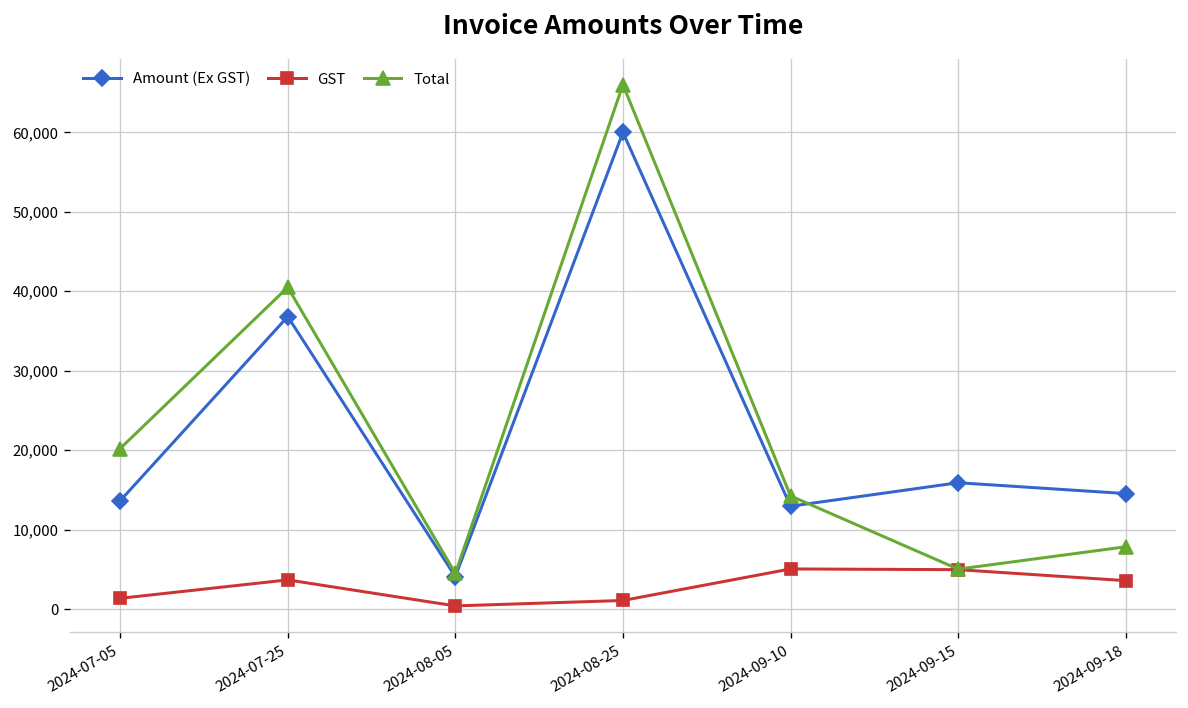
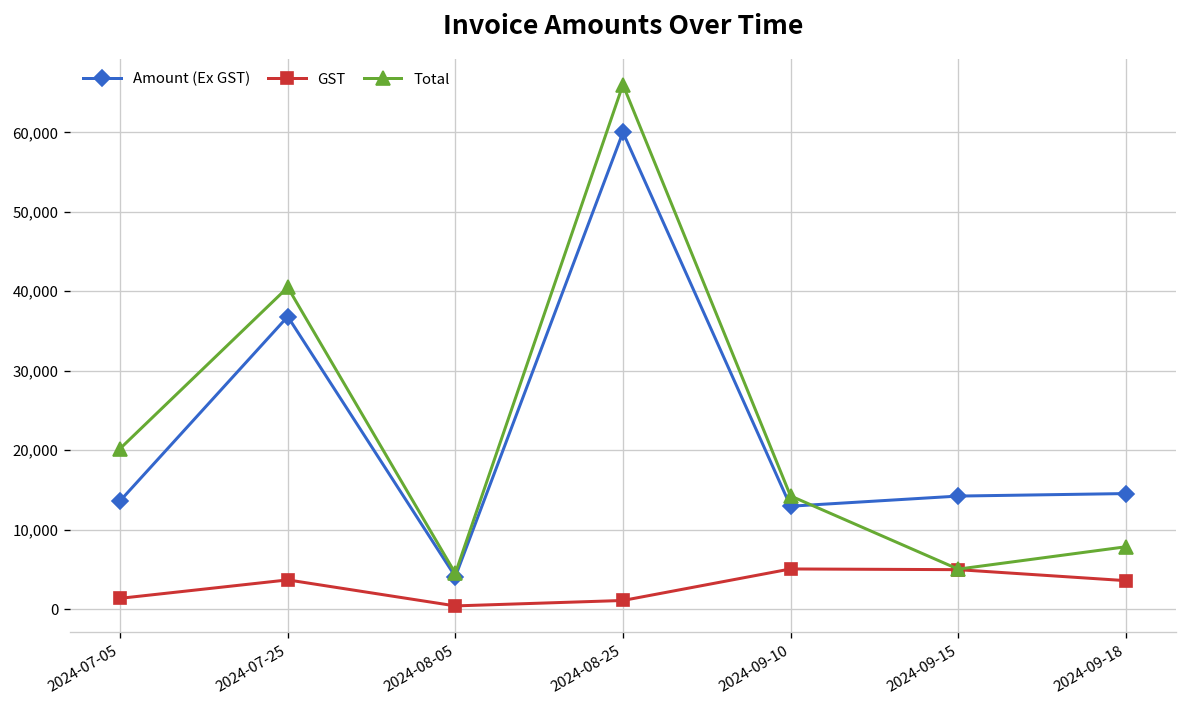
  {
    "Amount (Ex GST)": {
      "2024-07-05": "14,000",
      "2024-07-25": "37,000",
      "2024-08-05": "4,000",
      "2024-08-25": "60,000",
      "2024-09-10": "13,000",
-     "2024-09-15": "16,000",
+     "2024-09-15": "14,000",
      "2024-09-18": "15,000"
    },
    "GST": {
      "2024-07-05": "1,000",
      "2024-07-25": "4,000",
      "2024-08-05": "0",
      "2024-08-25": "1,000",
      "2024-09-10": "5,000",
      "2024-09-18": "4,000"
    },
    "Total": {
      "2024-07-05": "20,000",
      "2024-07-25": "41,000",
      "2024-08-05": "5,000",
      "2024-08-25": "66,000",
      "2024-09-10": "14,000",
      "2024-09-18": "8,000"
    }
  }
